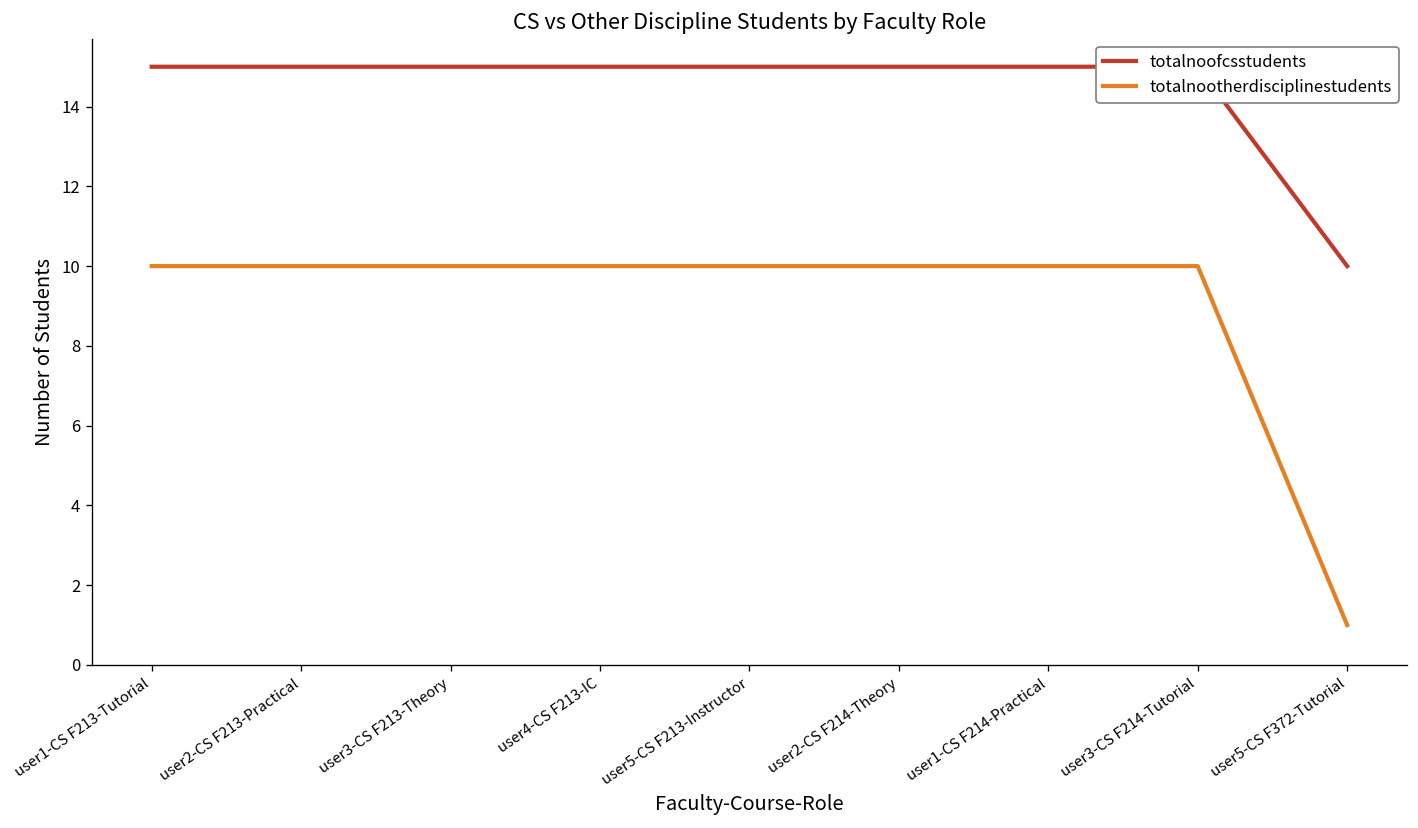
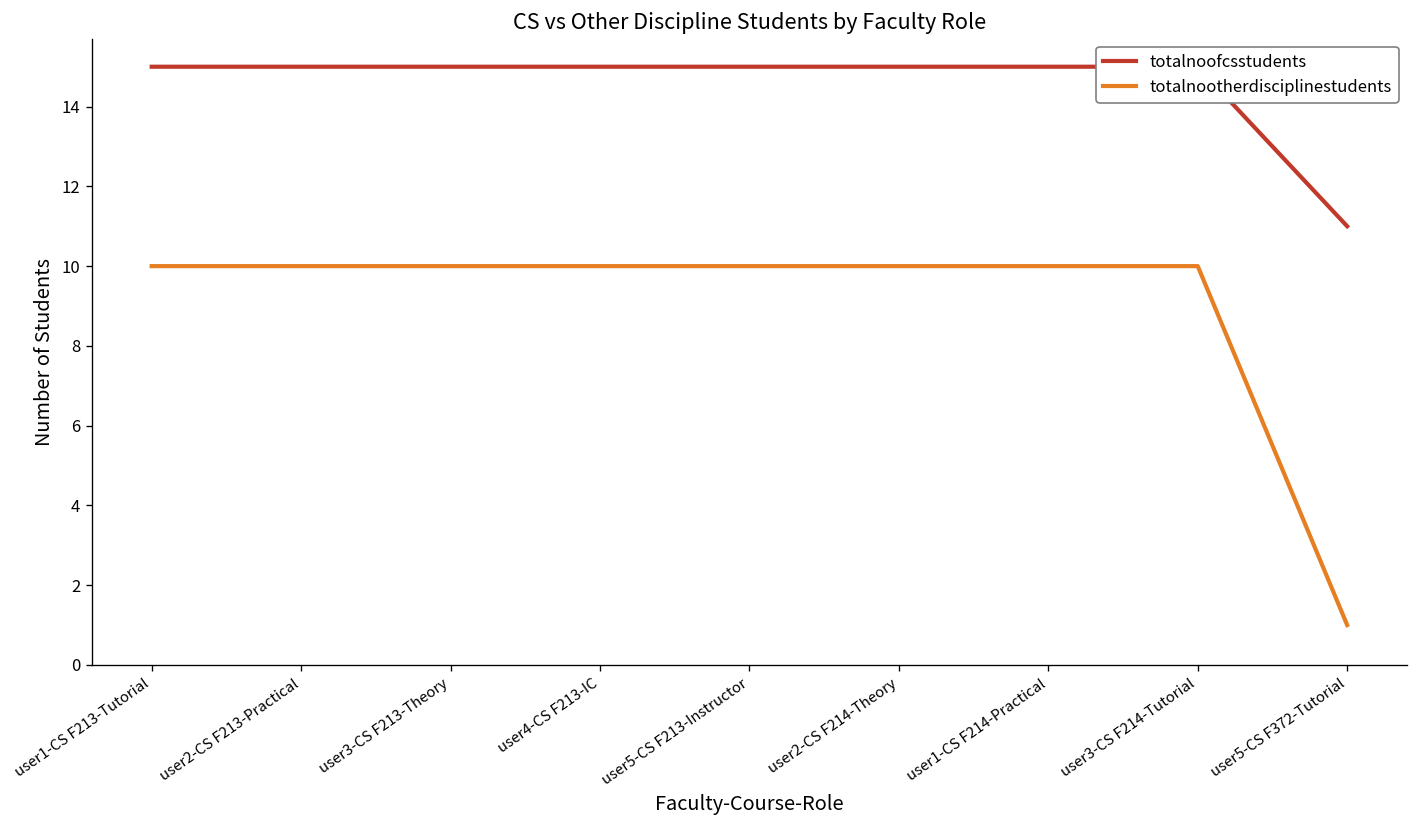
  {
    "totalnoofcsstudents": {
      "user1-CS F213-Tutorial": 15,
      "user2-CS F213-Practical": 15,
      "user3-CS F213-Theory": 15,
      "user4-CS F213-IC": 15,
      "user5-CS F213-Instructor": 15,
      "user2-CS F214-Theory": 15,
      "user1-CS F214-Practical": 15,
-     "user5-CS F372-Tutorial": 10
+     "user5-CS F372-Tutorial": 11
    },
    "totalnootherdisciplinestudents": {
      "user1-CS F213-Tutorial": 10,
      "user2-CS F213-Practical": 10,
      "user3-CS F213-Theory": 10,
      "user4-CS F213-IC": 10,
      "user5-CS F213-Instructor": 10,
      "user2-CS F214-Theory": 10,
      "user1-CS F214-Practical": 10,
      "user3-CS F214-Tutorial": 10,
      "user5-CS F372-Tutorial": 1
    }
  }
